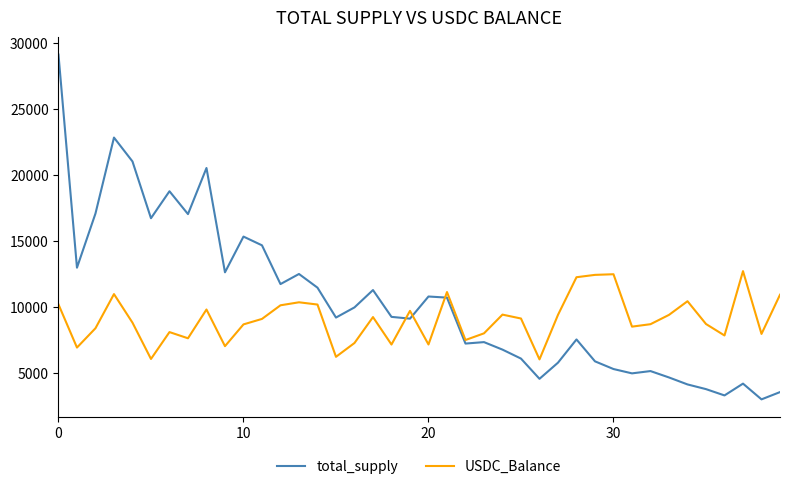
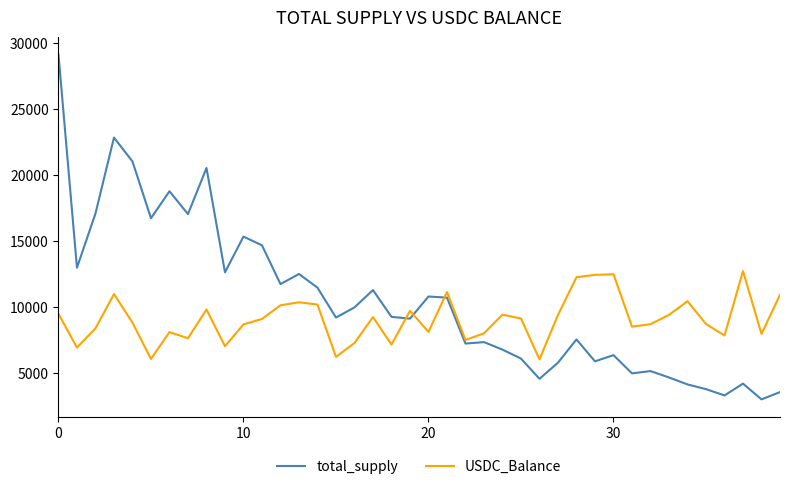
  {
    "total_supply": {
      "0": 29100,
      "10": 15300,
      "20": 10800,
-     "30": 5300
+     "30": 6400
    },
    "USDC_Balance": {
-     "0": 10200,
+     "0": 9500,
      "10": 8700,
-     "20": 7200,
+     "20": 8100,
      "30": 12500
    }
  }
